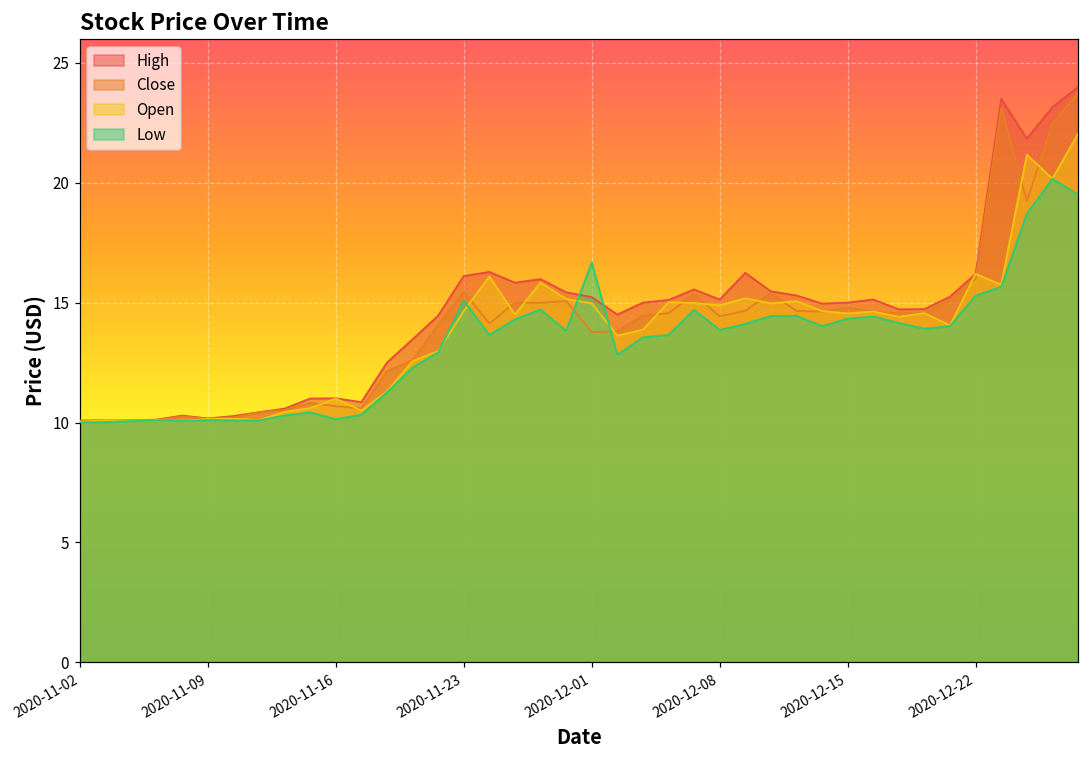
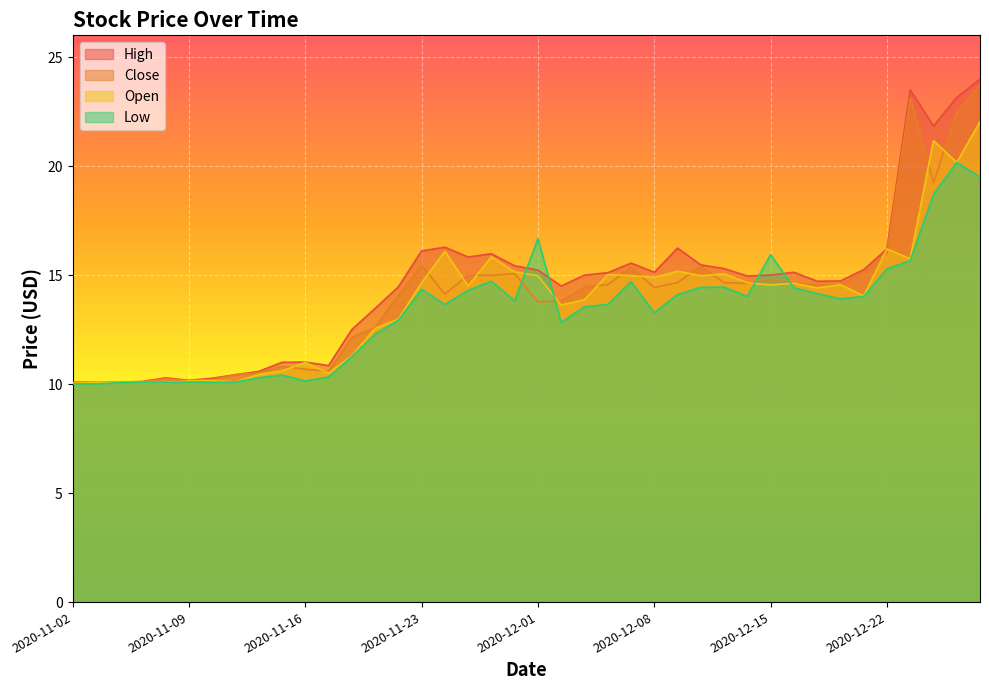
  {
    "Low": {
      "2020-11-16": 10.1,
-     "2020-11-23": 15.1,
+     "2020-11-23": 14.4,
      "2020-12-01": 16.7,
-     "2020-12-08": 13.9,
-     "2020-12-15": 14.3,
+     "2020-12-08": 13.3,
+     "2020-12-15": 15.9,
      "2020-12-22": 15.3
    }
  }
